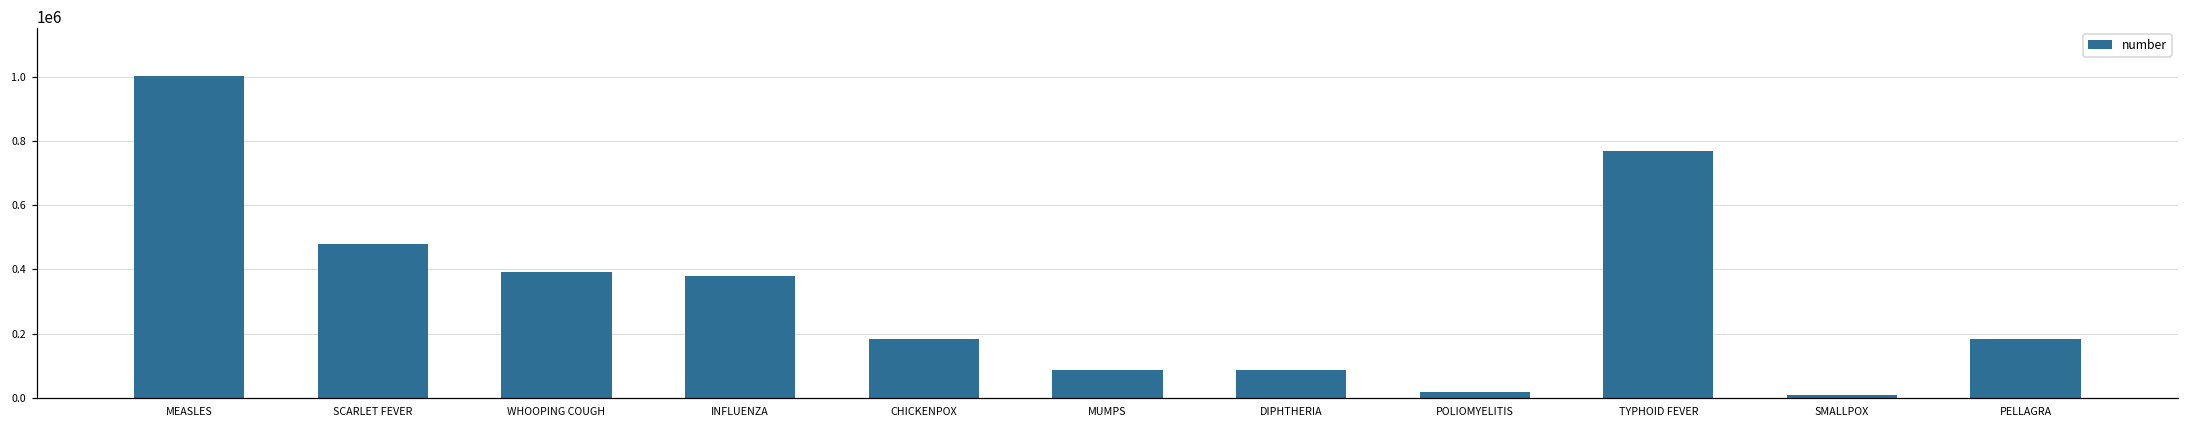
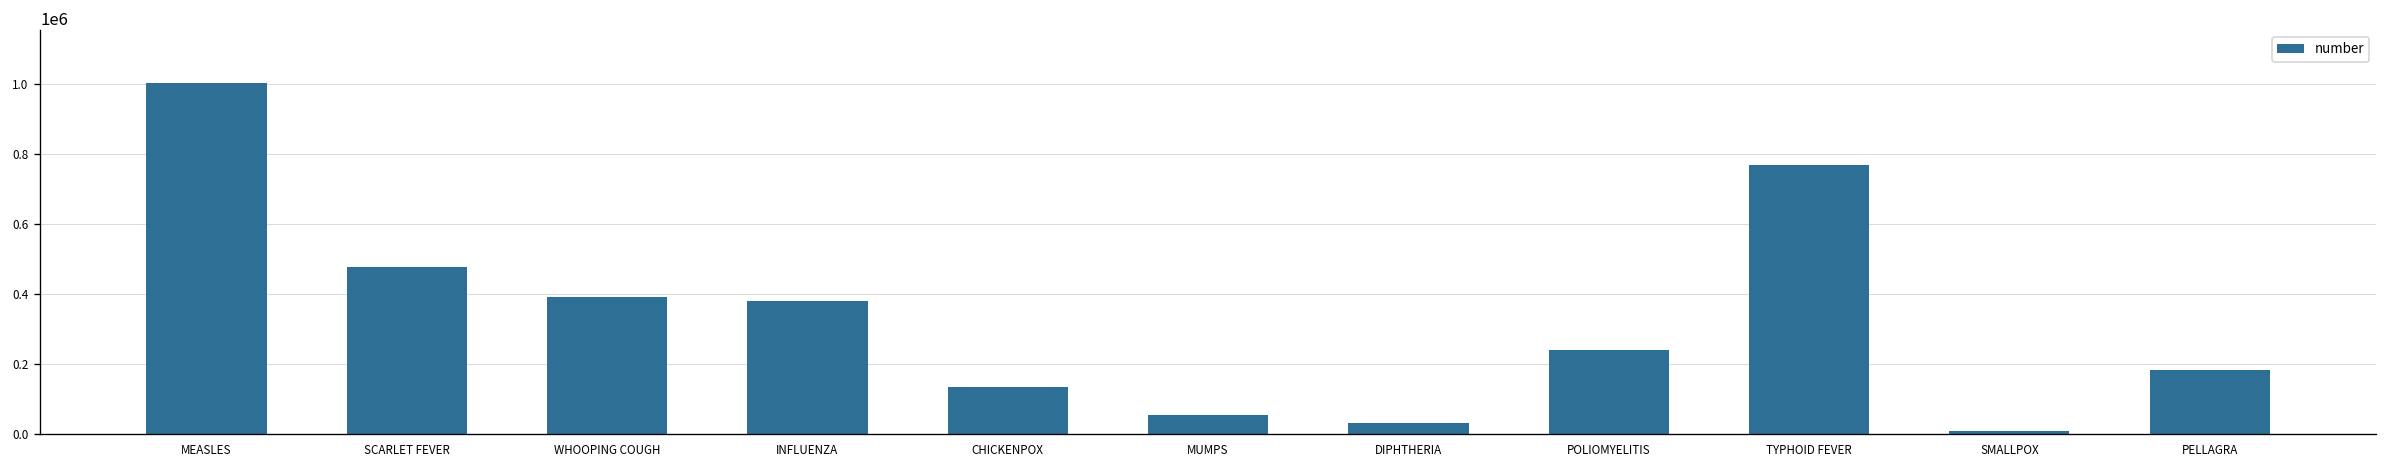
  {
    "MEASLES": 1000000,
    "SCARLET FEVER": 480000,
    "WHOOPING COUGH": 390000,
    "INFLUENZA": 380000,
-   "CHICKENPOX": 180000,
-   "MUMPS": 90000,
-   "DIPHTHERIA": 90000,
-   "POLIOMYELITIS": 20000,
+   "CHICKENPOX": 140000,
+   "MUMPS": 50000,
+   "DIPHTHERIA": 30000,
+   "POLIOMYELITIS": 240000,
    "TYPHOID FEVER": 770000,
    "SMALLPOX": 10000,
    "PELLAGRA": 180000
  }
